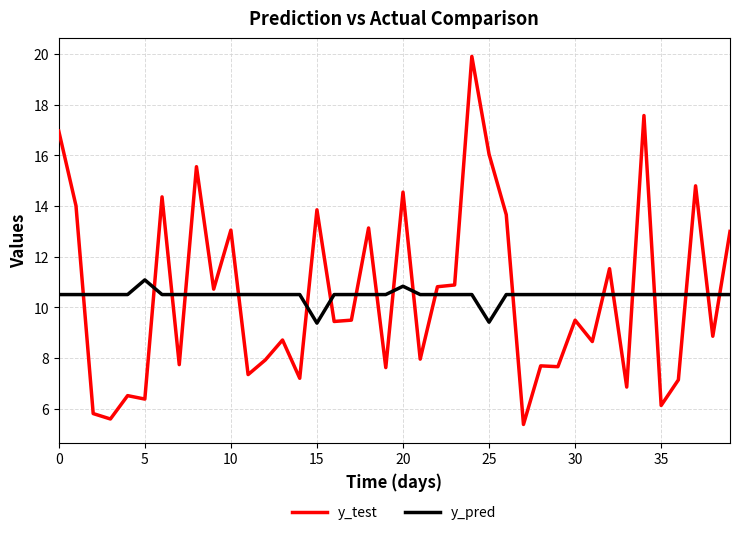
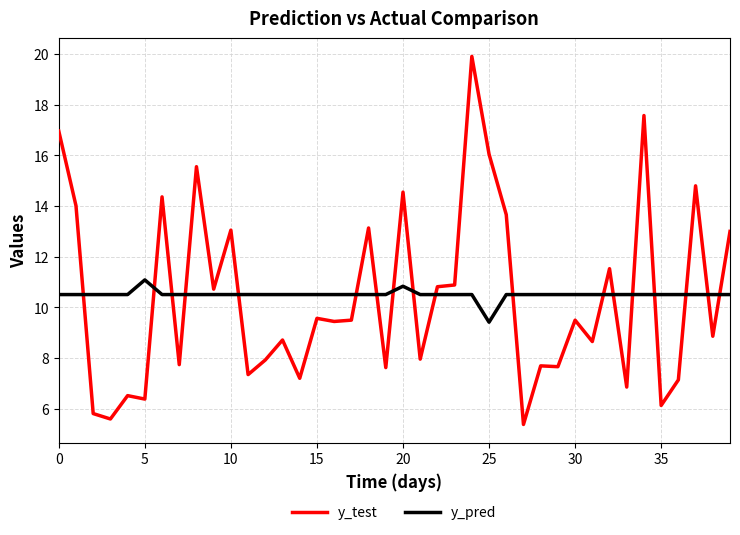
  {
    "y_test": {
      "0": 17.0,
      "5": 6.4,
      "10": 13.0,
-     "15": 13.8,
+     "15": 9.6,
      "20": 14.5,
      "25": 16.0,
      "30": 9.5,
      "35": 6.1
    },
    "y_pred": {
      "0": 10.5,
      "5": 11.1,
      "10": 10.5,
-     "15": 9.4,
+     "15": 10.5,
      "20": 10.8,
      "25": 9.4,
      "30": 10.5,
      "35": 10.5
    }
  }
